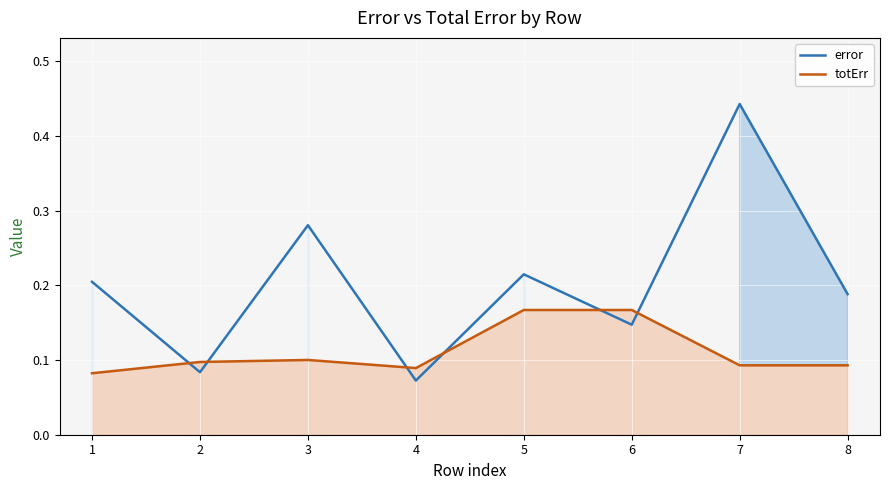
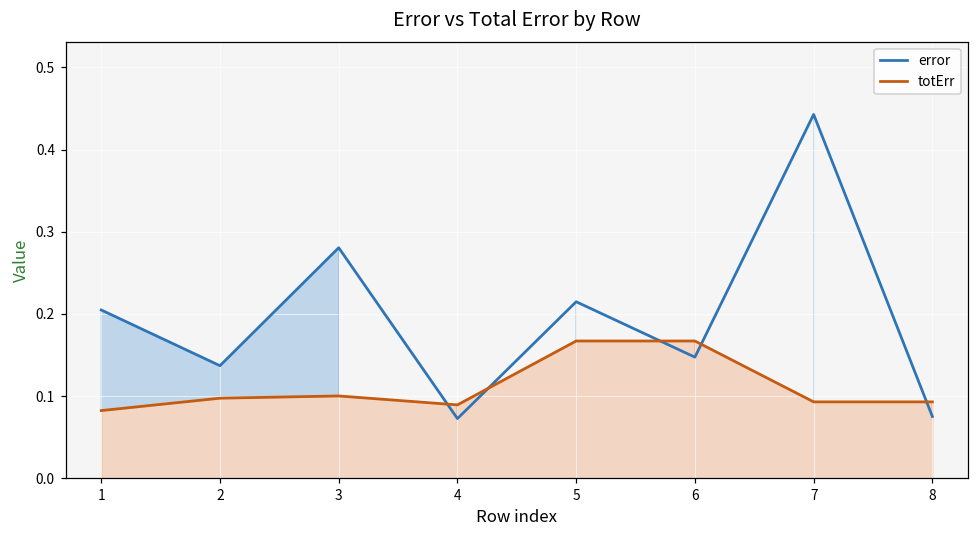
  {
    "error": {
      "1": 0.20,
-     "2": 0.08,
+     "2": 0.14,
      "3": 0.28,
      "4": 0.07,
      "5": 0.21,
      "6": 0.15,
      "7": 0.44,
-     "8": 0.19
+     "8": 0.08
    },
    "totErr": {
      "1": 0.08,
      "2": 0.10,
      "3": 0.10,
      "4": 0.09,
      "5": 0.17,
      "6": 0.17,
      "7": 0.09,
      "8": 0.09
    }
  }
